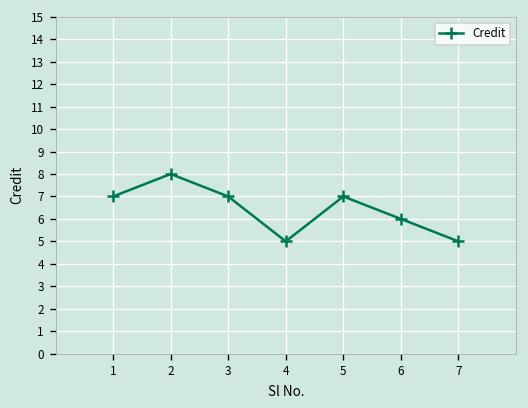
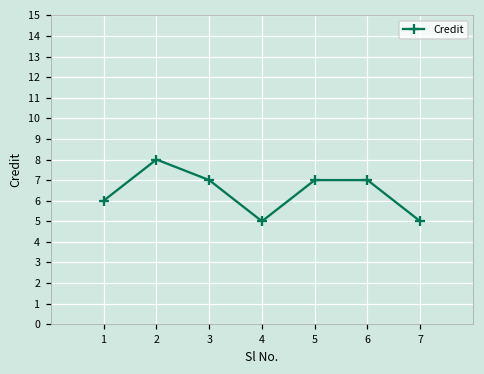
  {
-   "1": 7,
+   "1": 6,
    "2": 8,
    "3": 7,
    "4": 5,
    "5": 7,
-   "6": 6,
+   "6": 7,
    "7": 5
  }
